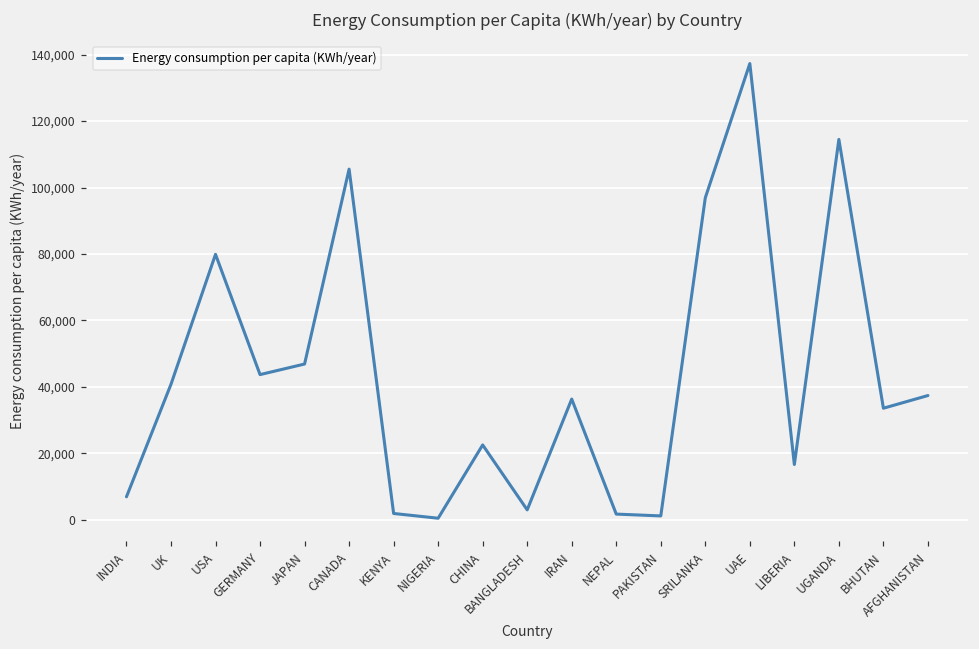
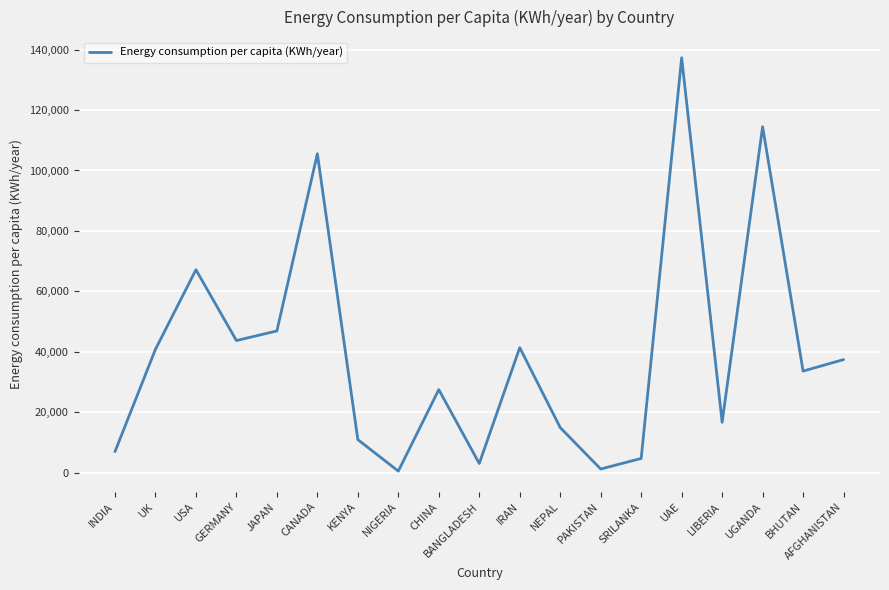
  {
    "INDIA": "7,000",
    "UK": "41,000",
-   "USA": "80,000",
+   "USA": "67,000",
    "GERMANY": "44,000",
    "JAPAN": "47,000",
    "CANADA": "106,000",
-   "KENYA": "2,000",
+   "KENYA": "11,000",
    "NIGERIA": "0",
-   "CHINA": "23,000",
+   "CHINA": "27,000",
    "BANGLADESH": "3,000",
-   "IRAN": "36,000",
-   "NEPAL": "2,000",
+   "IRAN": "41,000",
+   "NEPAL": "15,000",
    "PAKISTAN": "1,000",
-   "SRILANKA": "97,000",
+   "SRILANKA": "5,000",
    "UAE": "137,000",
    "LIBERIA": "17,000",
    "UGANDA": "114,000",
    "BHUTAN": "34,000",
    "AFGHANISTAN": "37,000"
  }
